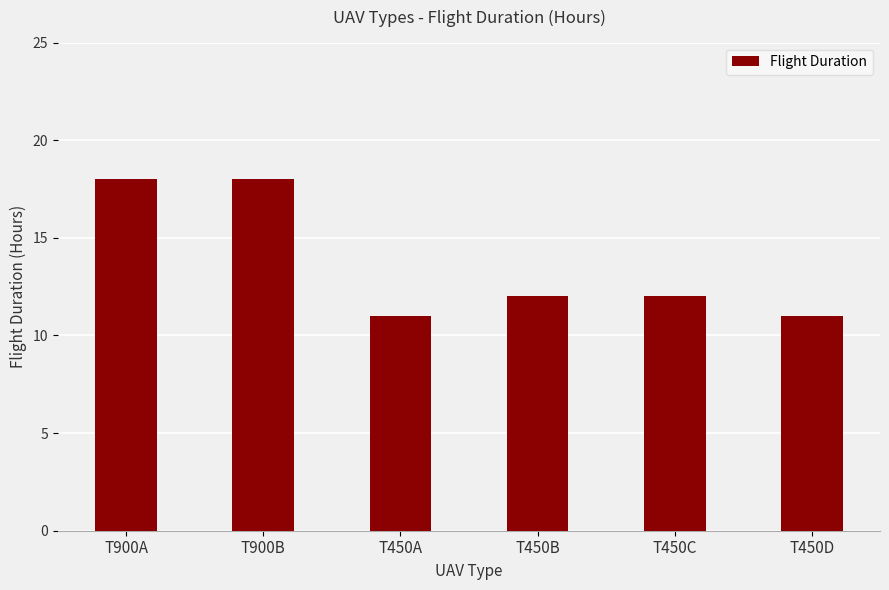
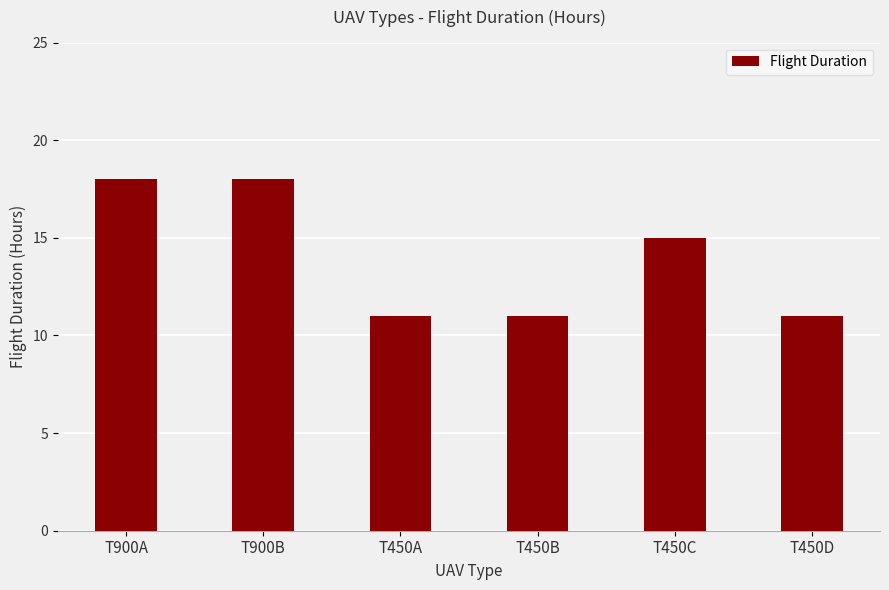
  {
    "T900A": 18,
    "T900B": 18,
    "T450A": 11,
-   "T450B": 12,
-   "T450C": 12,
+   "T450B": 11,
+   "T450C": 15,
    "T450D": 11
  }
